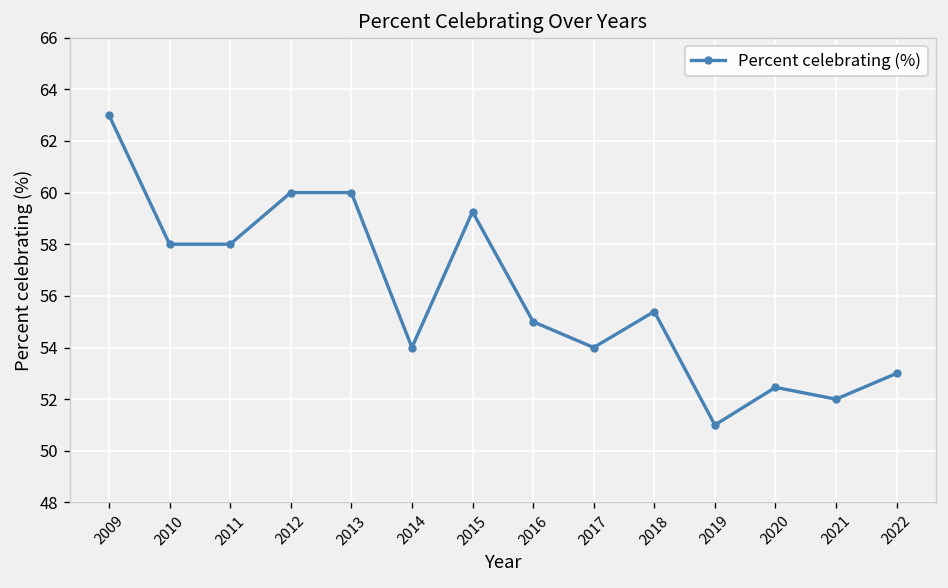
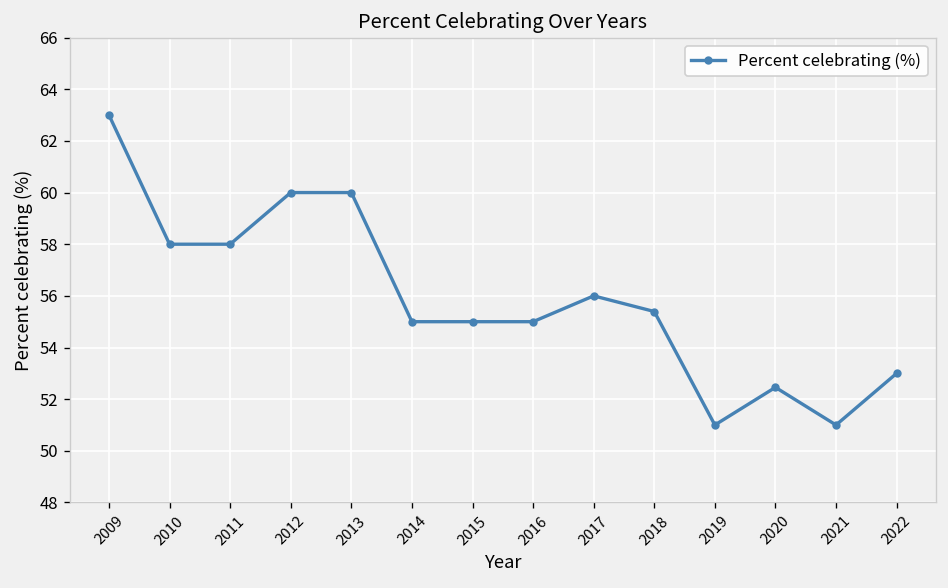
  {
    "2009": 63.0,
    "2010": 58.0,
    "2011": 58.0,
    "2012": 60.0,
    "2013": 60.0,
-   "2014": 54,
-   "2015": 59.3,
+   "2014": 55,
+   "2015": 55.0,
    "2016": 55.0,
-   "2017": 54,
+   "2017": 56,
    "2018": 55.4,
    "2019": 51.0,
    "2020": 52.5,
-   "2021": 52,
+   "2021": 51,
    "2022": 53.0
  }
